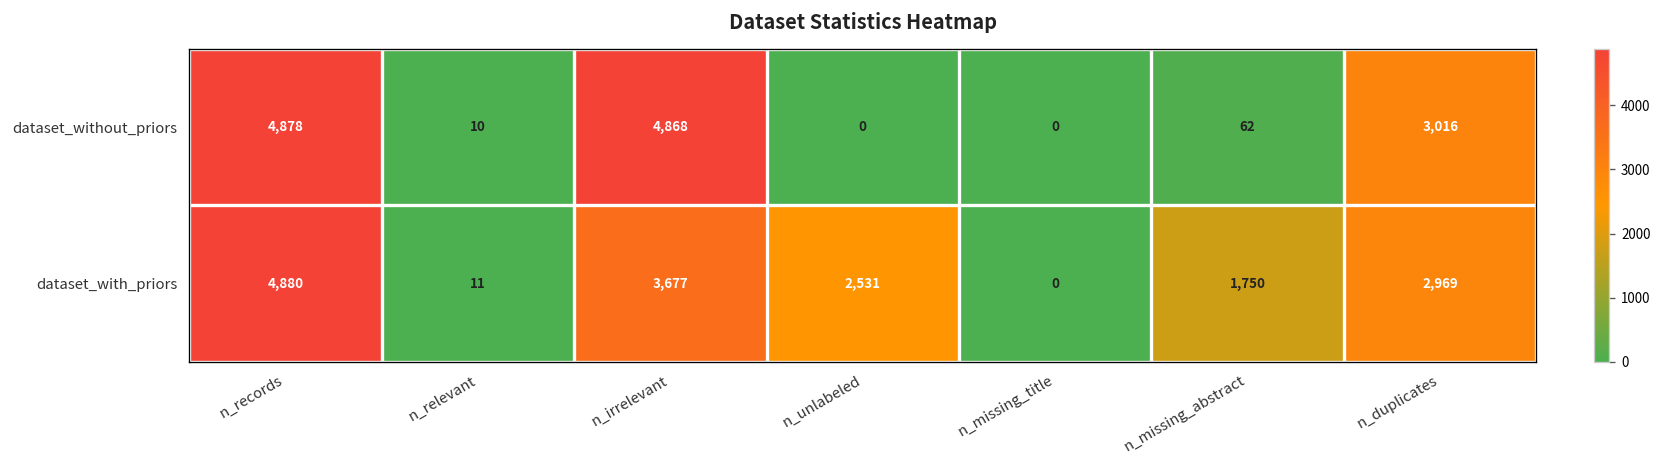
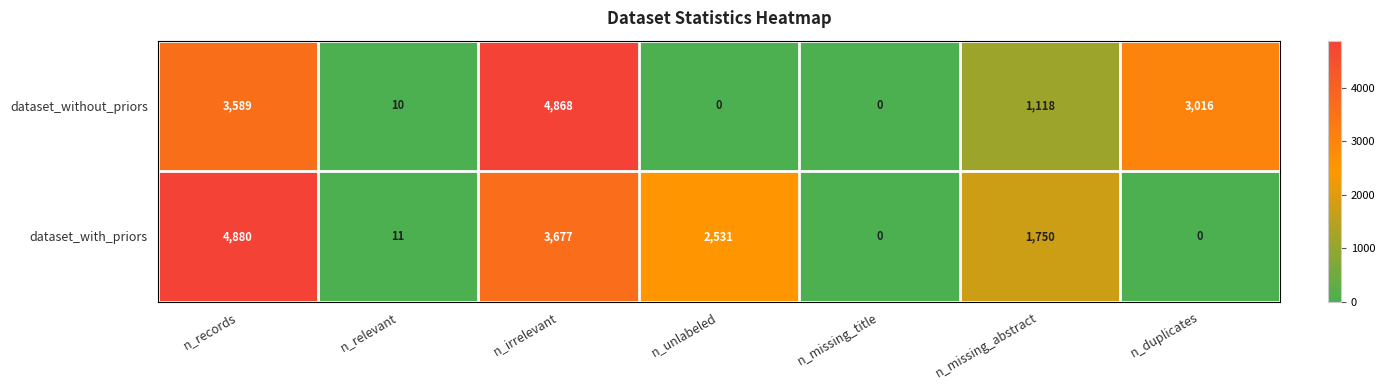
  {
    "dataset_without_priors": {
-     "n_records": "4,878",
+     "n_records": "3,589",
      "n_relevant": "10",
      "n_irrelevant": "4,868",
      "n_unlabeled": "0",
      "n_missing_title": "0",
-     "n_missing_abstract": "62",
+     "n_missing_abstract": "1,118",
      "n_duplicates": "3,016"
    },
    "dataset_with_priors": {
      "n_records": "4,880",
      "n_relevant": "11",
      "n_irrelevant": "3,677",
      "n_unlabeled": "2,531",
      "n_missing_title": "0",
      "n_missing_abstract": "1,750",
-     "n_duplicates": "2,969"
+     "n_duplicates": "0"
    }
  }
